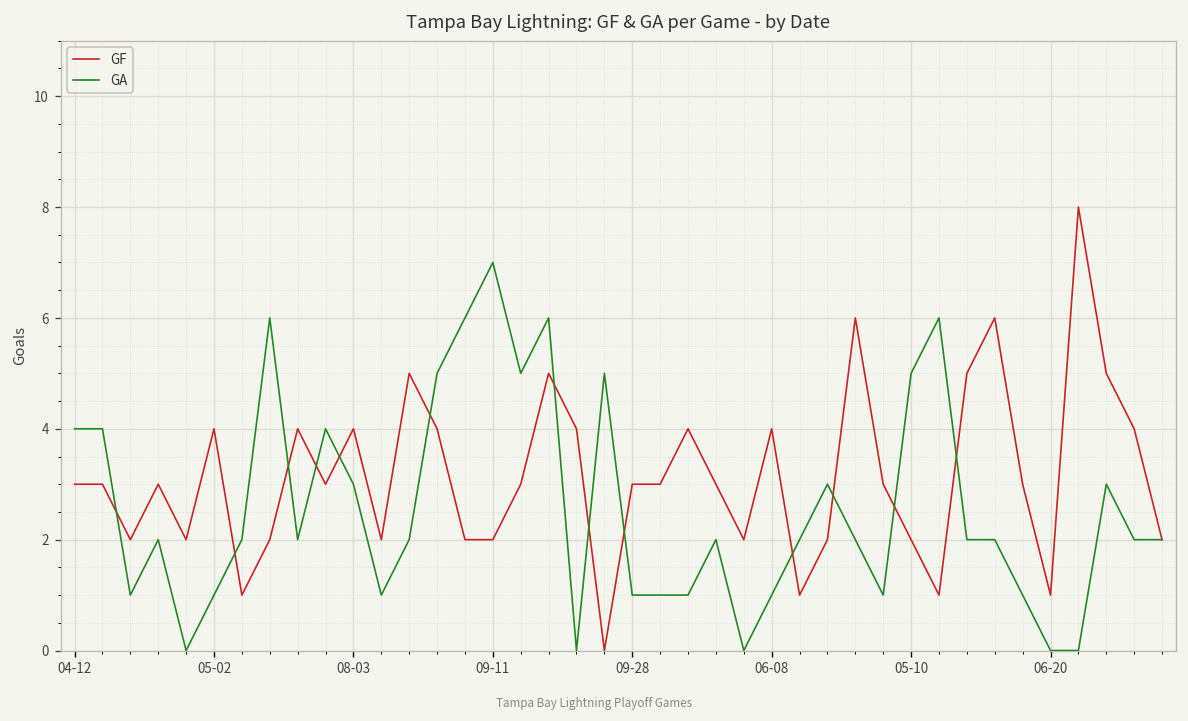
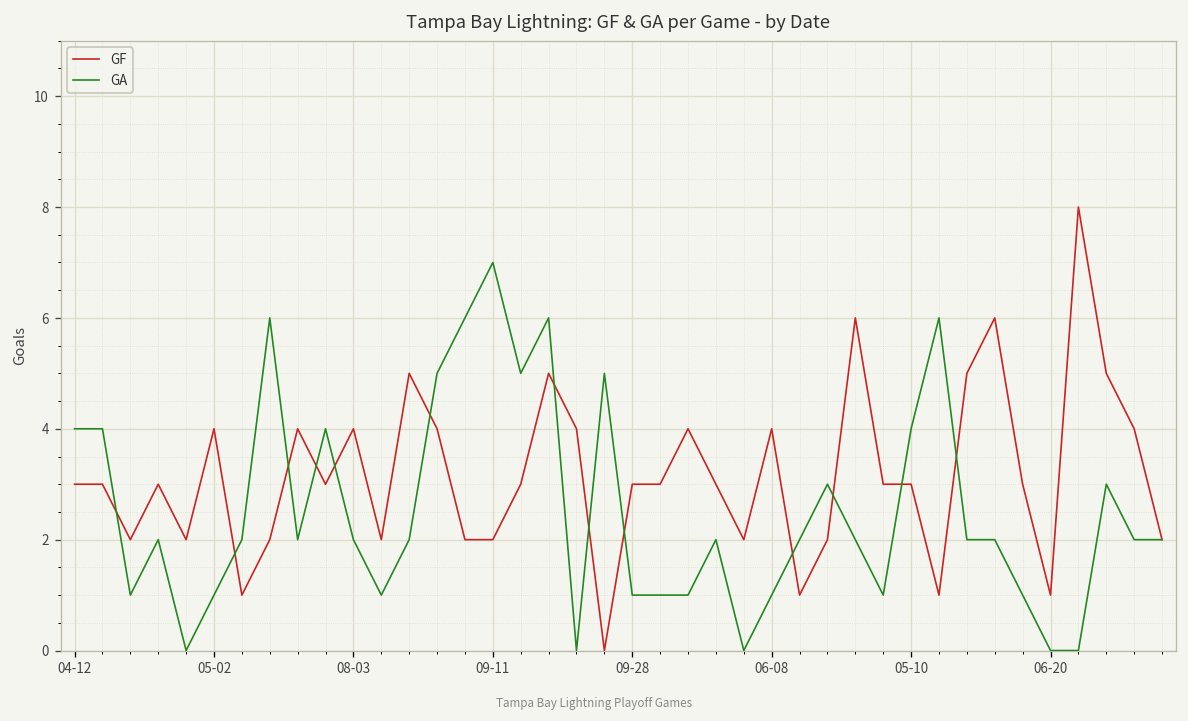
  {
    "GF": {
      "04-12": 3,
      "05-02": 4,
      "08-03": 4,
      "09-11": 2,
      "09-28": 3,
      "06-08": 4,
-     "05-10": 2,
+     "05-10": 3,
      "06-20": 1
    },
    "GA": {
      "04-12": 4,
      "05-02": 1,
-     "08-03": 3,
+     "08-03": 2,
      "09-11": 7,
      "09-28": 1,
      "06-08": 1,
-     "05-10": 5,
+     "05-10": 4,
      "06-20": 0
    }
  }
